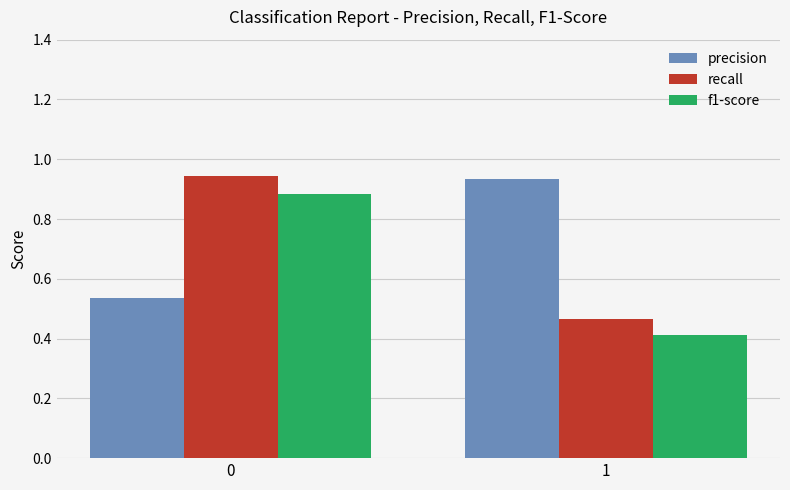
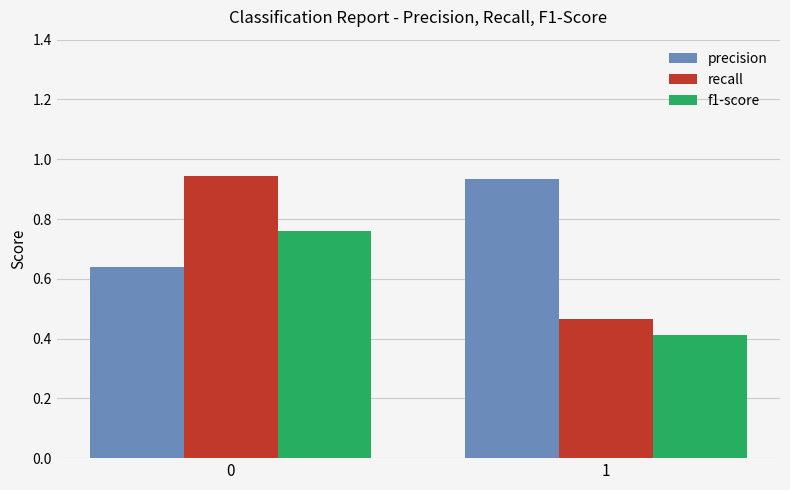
  {
    "precision": {
-     "0": 0.53,
+     "0": 0.64,
      "1": 0.93
    },
    "recall": {
      "0": 0.94,
      "1": 0.46
    },
    "f1-score": {
-     "0": 0.88,
+     "0": 0.76,
      "1": 0.41
    }
  }
